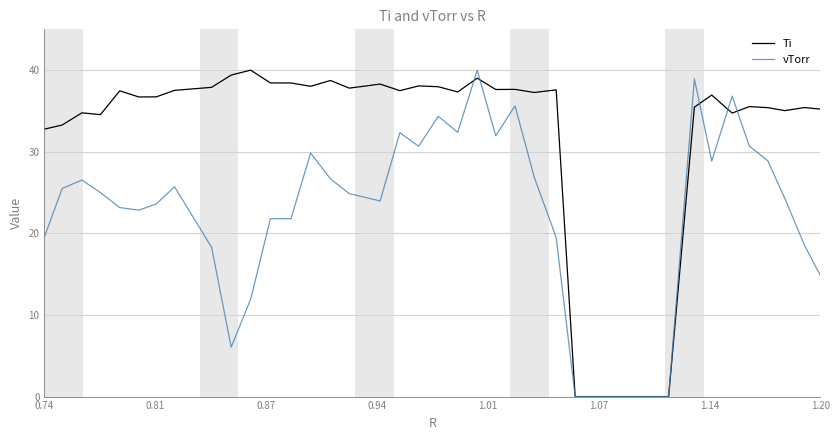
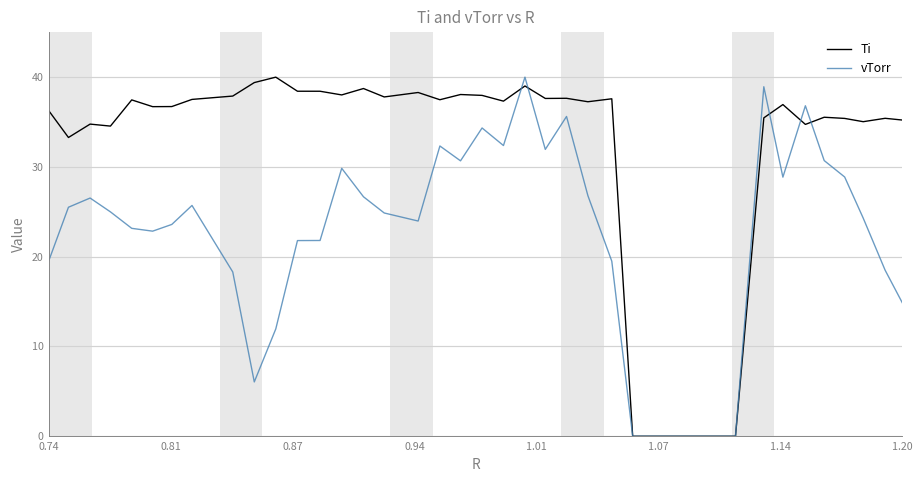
  {
    "Ti": {
-     "0.74": 33,
+     "0.74": 36,
      "1.20": 35
    },
    "vTorr": {
      "0.74": 20,
      "1.20": 15
    }
  }
